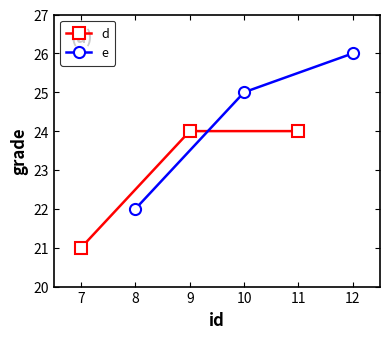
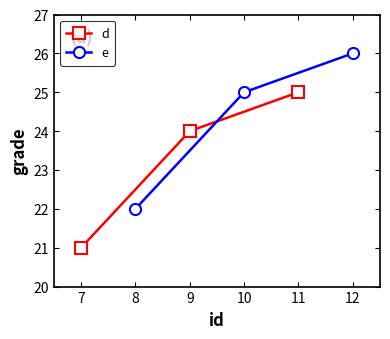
  {
    "d": {
      "7": 21,
      "9": 24,
-     "11": 24
+     "11": 25
    },
    "e": {
      "8": 22,
      "10": 25,
      "12": 26
    }
  }
